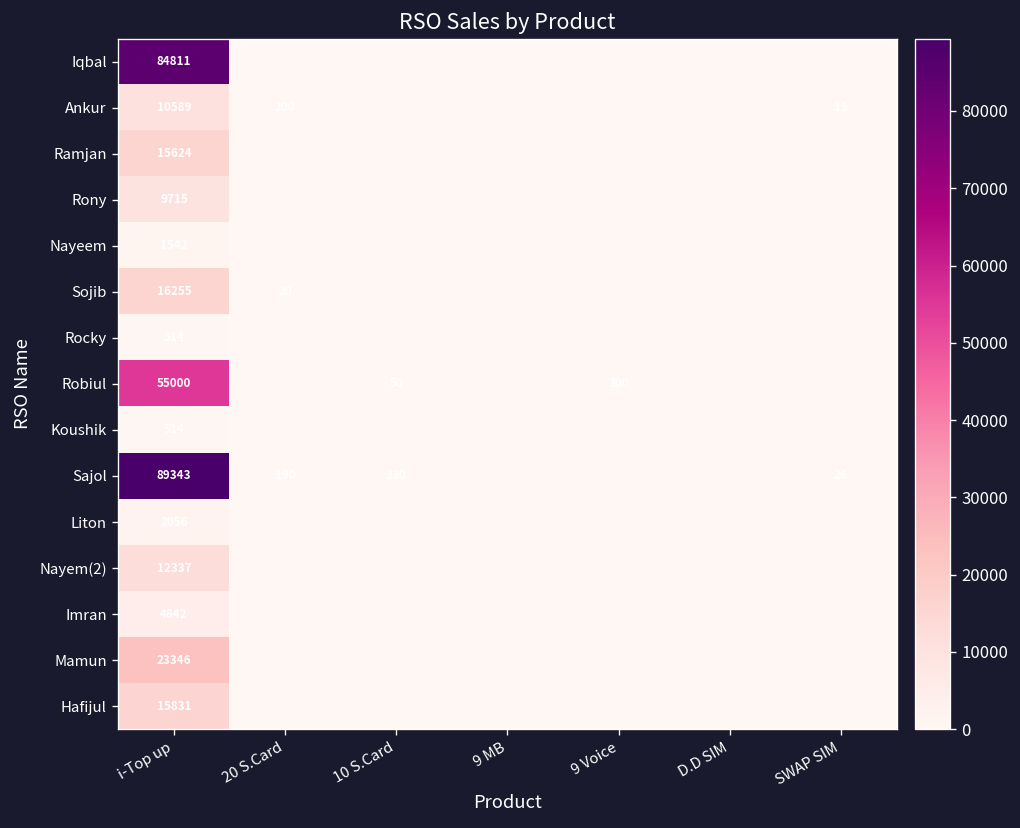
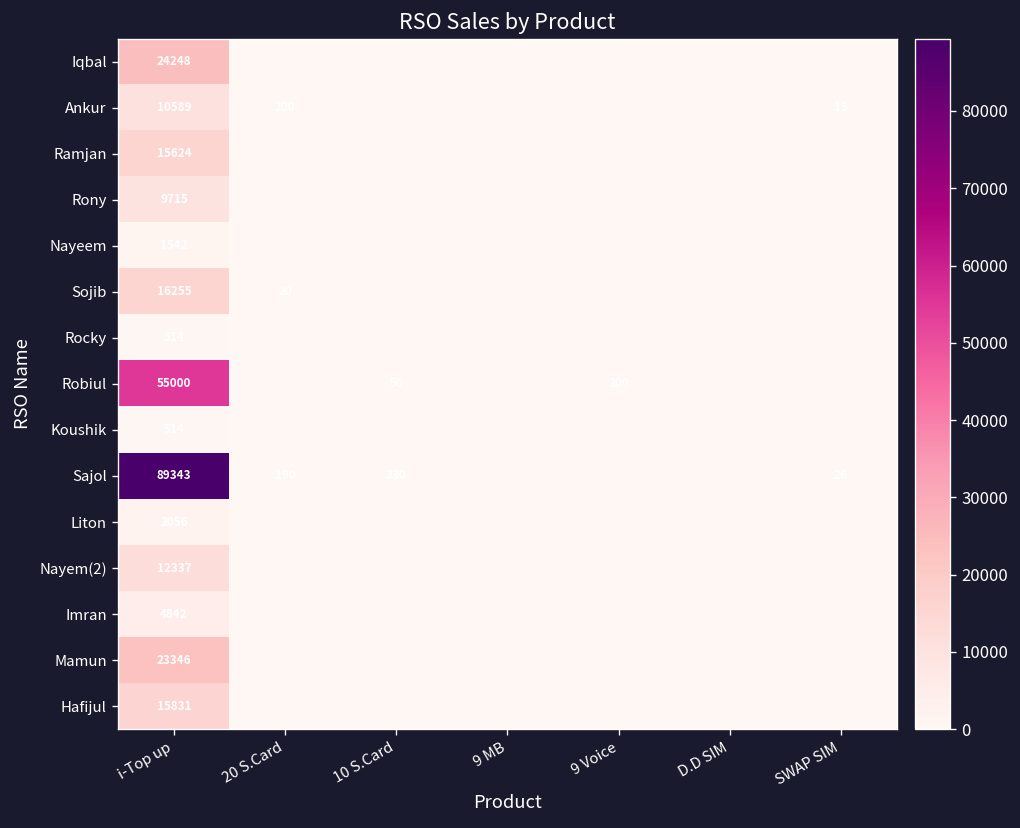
  {
    "Iqbal": {
-     "i-Top up": 84811
+     "i-Top up": 24248
    },
    "Robiul": {
      "i-Top up": 55000
    },
    "Sajol": {
      "i-Top up": 89343
    },
    "Mamun": {
      "i-Top up": 23346
    }
  }
